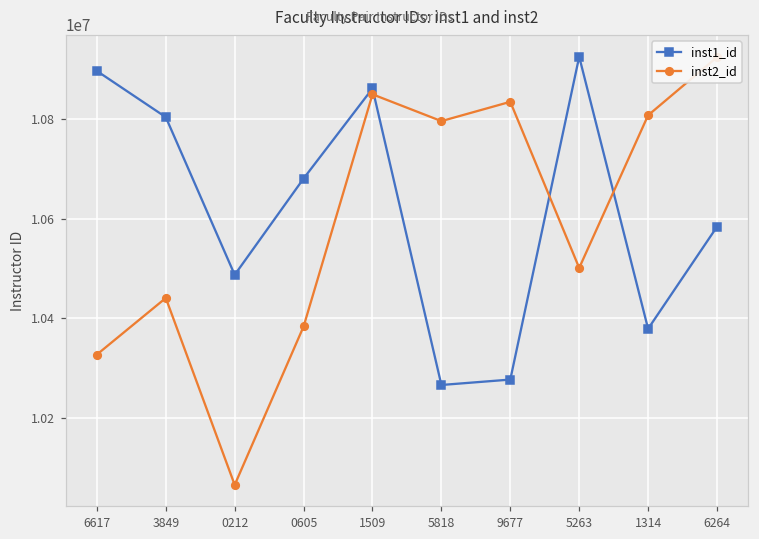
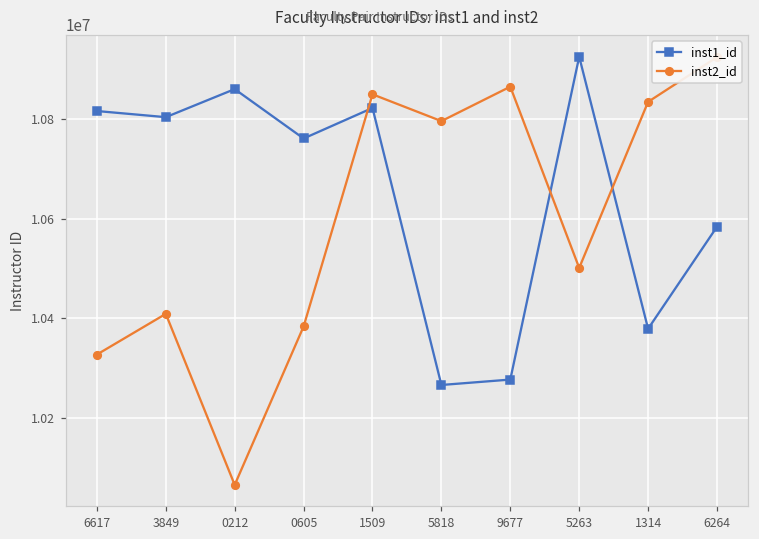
  {
    "inst1_id": {
-     "6617": 10900000,
+     "6617": 10820000,
      "3849": 10800000,
-     "0212": 10490000,
-     "0605": 10680000,
-     "1509": 10860000,
+     "0212": 10860000,
+     "0605": 10760000,
+     "1509": 10820000,
      "5818": 10270000,
      "9677": 10280000,
      "5263": 10930000,
      "1314": 10380000,
      "6264": 10580000
    },
    "inst2_id": {
      "6617": 10330000,
-     "3849": 10440000,
+     "3849": 10410000,
      "0212": 10070000,
      "0605": 10380000,
      "1509": 10850000,
      "5818": 10800000,
-     "9677": 10830000,
+     "9677": 10870000,
      "5263": 10500000,
-     "1314": 10810000
+     "1314": 10830000
    }
  }
